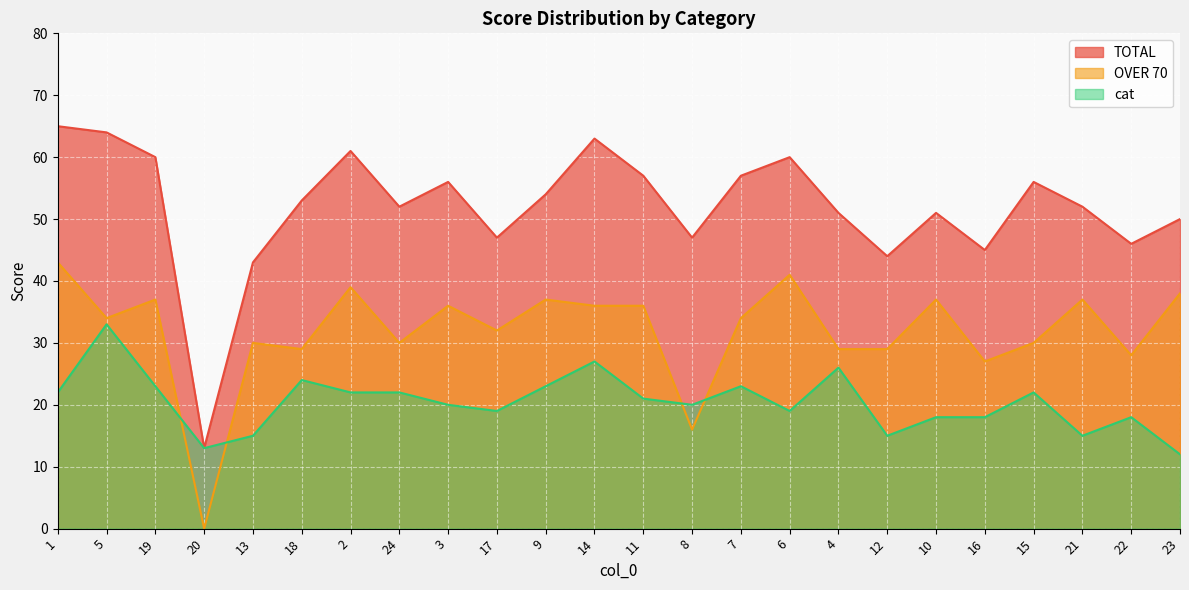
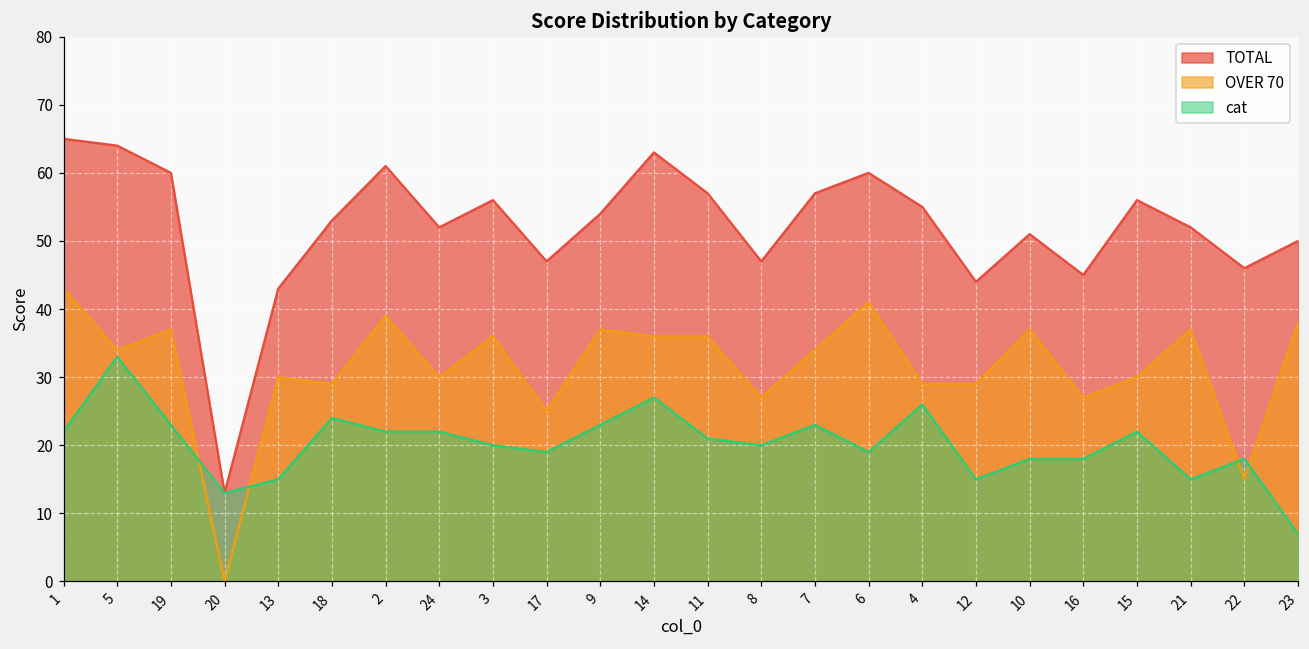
  {
    "TOTAL": {
      "1": 65,
      "5": 64,
      "19": 60,
      "13": 43,
      "18": 53,
      "2": 61,
      "24": 52,
      "3": 56,
      "17": 47,
      "9": 54,
      "14": 63,
      "11": 57,
      "8": 47,
      "7": 57,
      "6": 60,
-     "4": 51,
+     "4": 55,
      "12": 44,
      "10": 51,
      "16": 45,
      "15": 56,
      "21": 52,
      "22": 46,
      "23": 50
    },
    "OVER 70": {
      "1": 43,
      "5": 34,
      "19": 37,
      "20": 0,
      "13": 30,
      "18": 29,
      "2": 39,
      "24": 30,
      "3": 36,
-     "17": 32,
+     "17": 25,
      "9": 37,
      "14": 36,
      "11": 36,
-     "8": 16,
+     "8": 27,
      "7": 34,
      "6": 41,
      "4": 29,
      "12": 29,
      "10": 37,
      "16": 27,
      "15": 30,
      "21": 37,
-     "22": 28,
+     "22": 15,
      "23": 38
    },
    "cat": {
      "1": 22,
      "5": 33,
      "19": 23,
      "13": 15,
      "18": 24,
      "2": 22,
      "24": 22,
      "3": 20,
      "17": 19,
      "9": 23,
      "14": 27,
      "11": 21,
      "8": 20,
      "7": 23,
      "6": 19,
      "4": 26,
      "12": 15,
      "10": 18,
      "16": 18,
      "15": 22,
      "21": 15,
      "22": 18,
-     "23": 12
+     "23": 7
    }
  }
